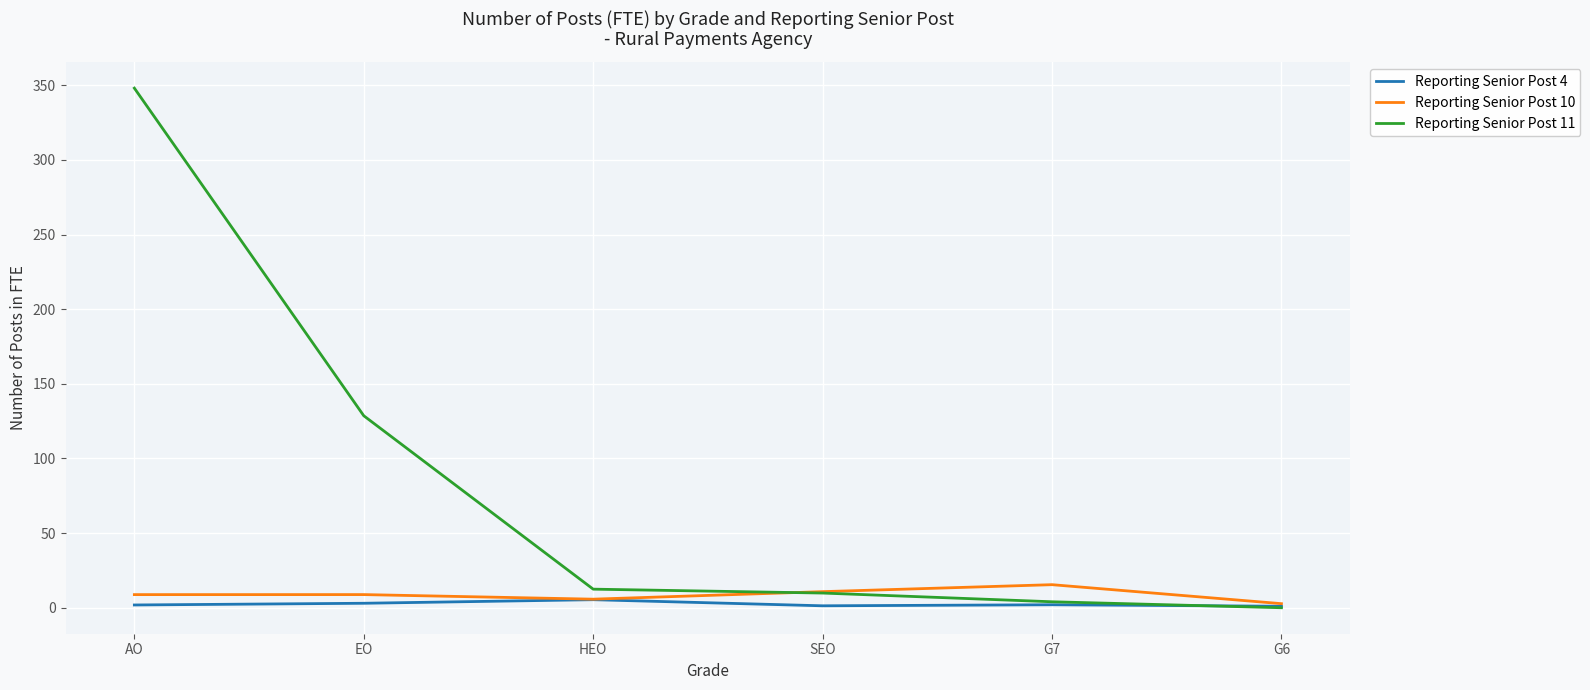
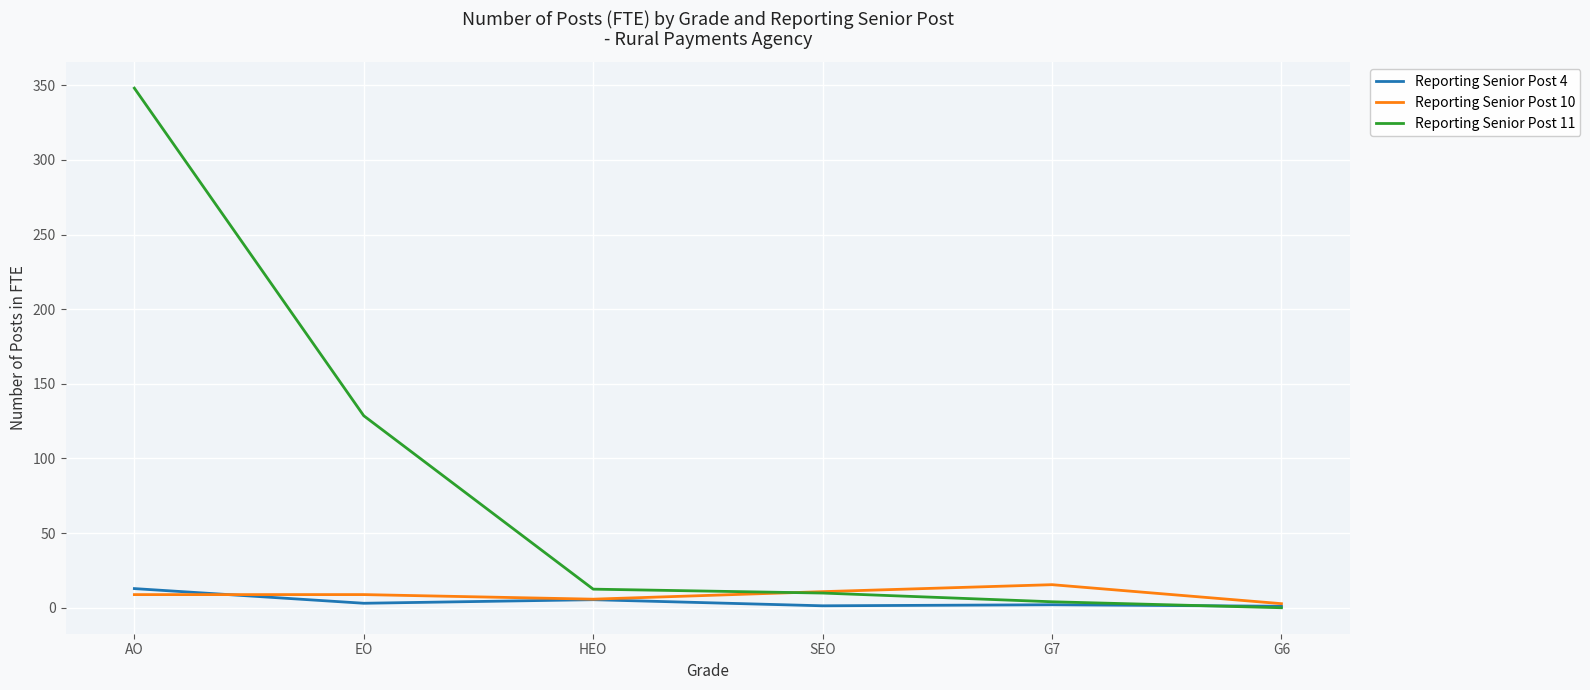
  {
    "Reporting Senior Post 4": {
-     "AO": 2,
+     "AO": 13,
      "EO": 3,
      "SEO": 1,
      "G7": 2
    },
    "Reporting Senior Post 10": {
      "AO": 9,
      "EO": 9,
      "G7": 15
    },
    "Reporting Senior Post 11": {
      "AO": 348,
      "EO": 129,
      "HEO": 12,
      "G7": 4
    }
  }
